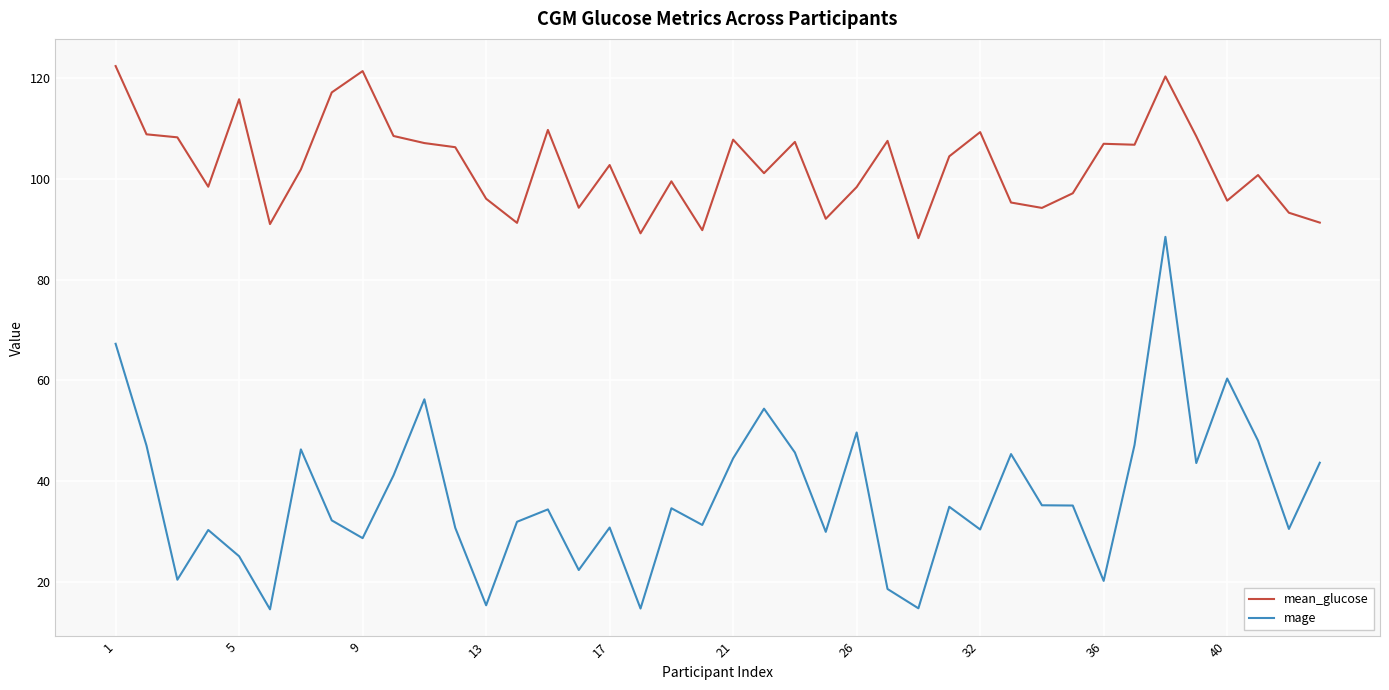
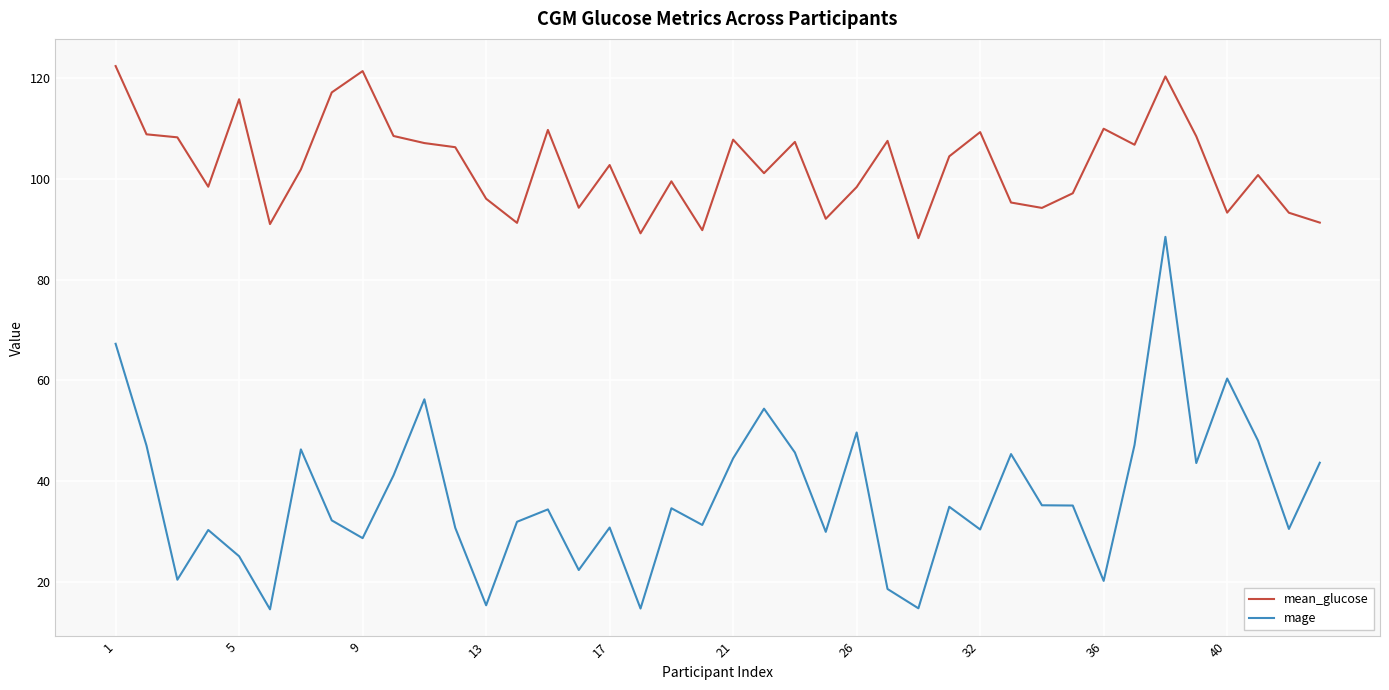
  {
    "mean_glucose": {
      "32": 109,
-     "36": 107,
-     "40": 96
+     "36": 110,
+     "40": 93
    },
    "mage": {
      "32": 30,
      "36": 20,
      "40": 60
    }
  }
